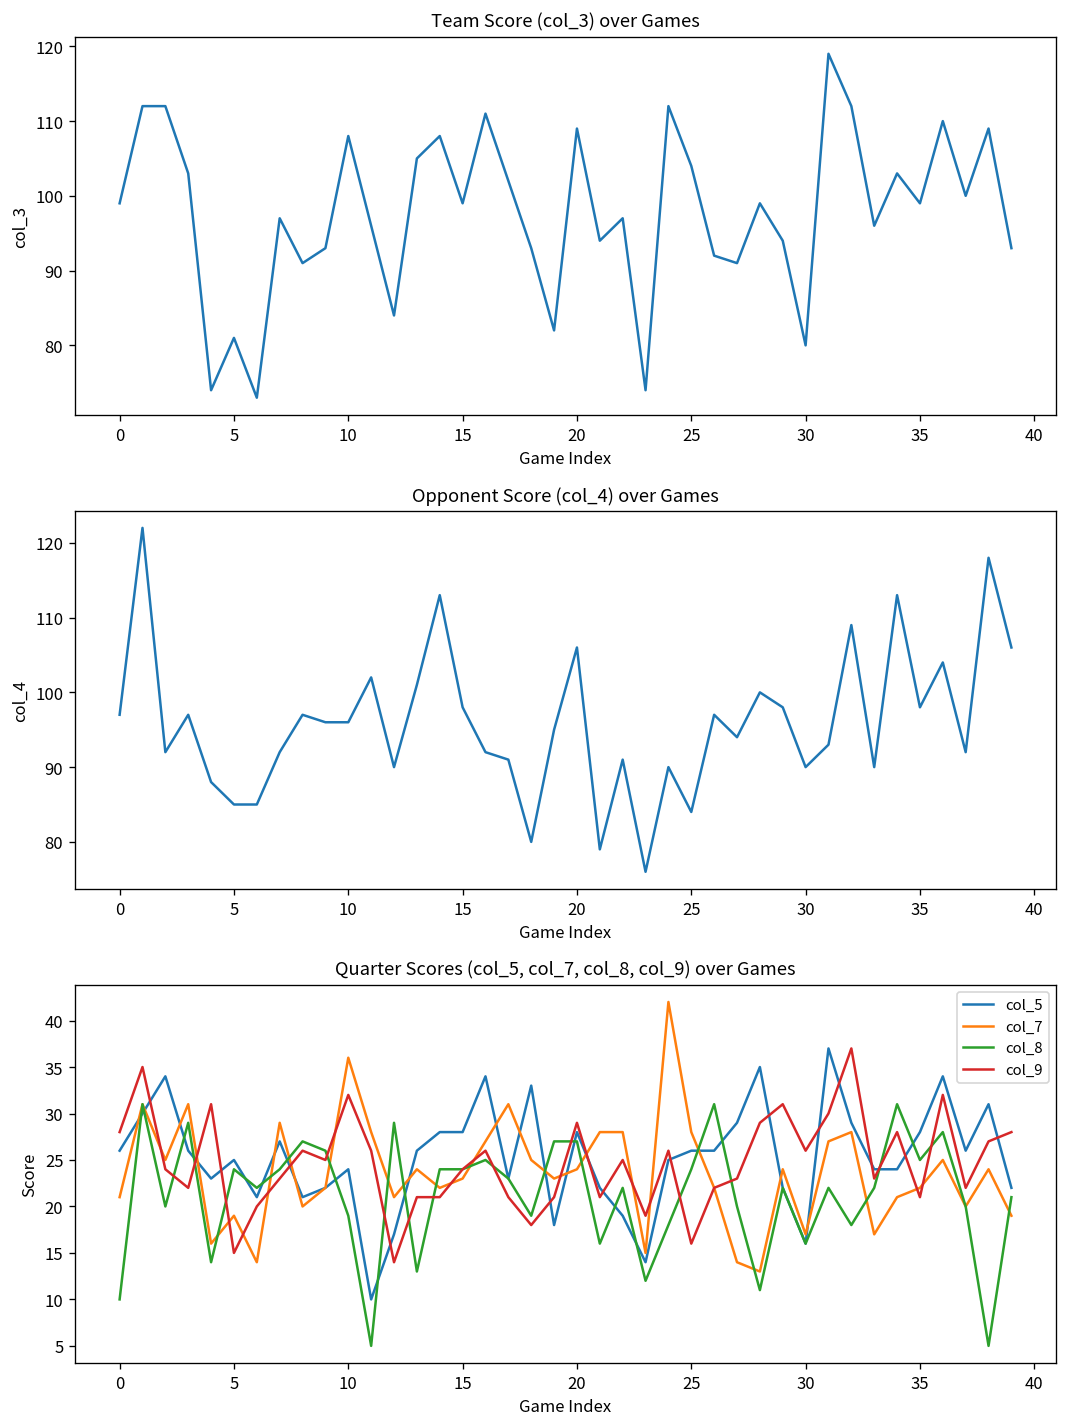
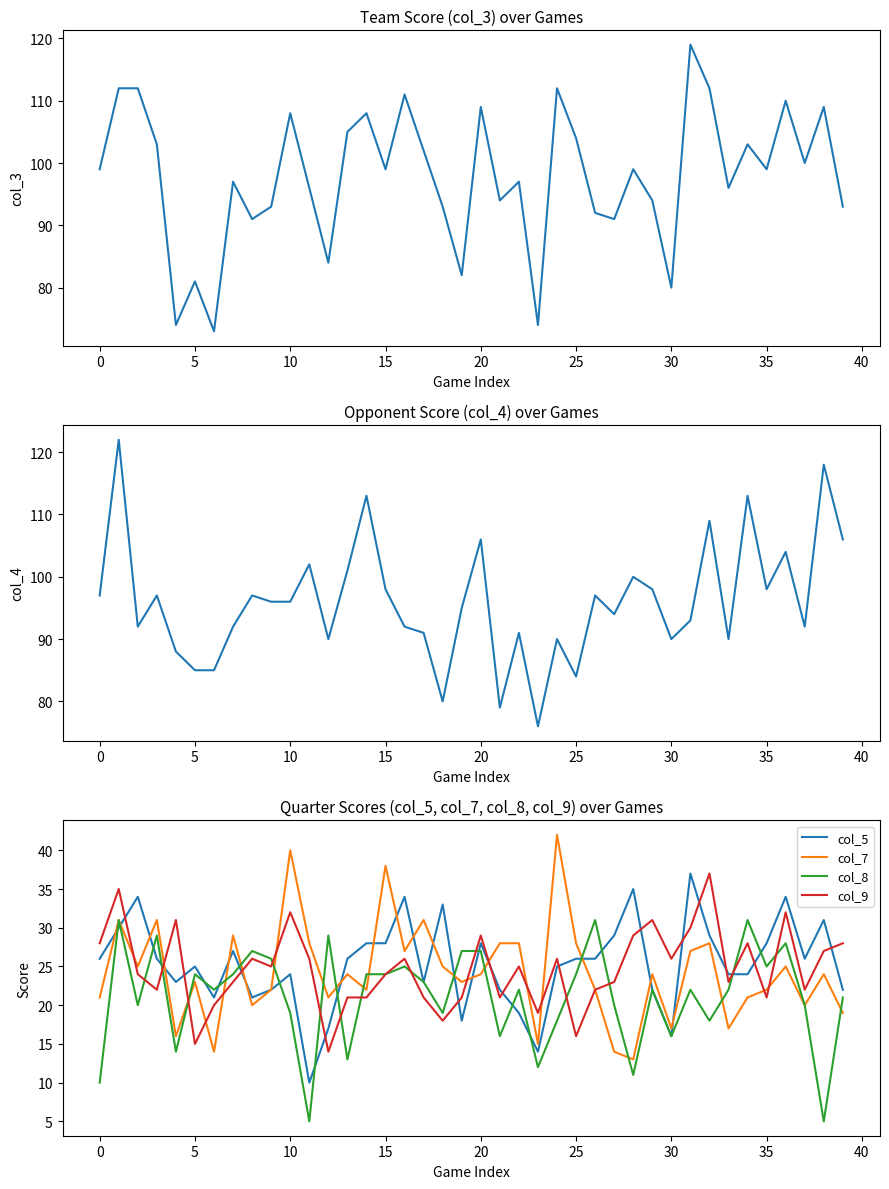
  {
    "Team Score (col_3) over Games": {
      "0": 99,
      "5": 81,
      "10": 108,
      "15": 99,
      "20": 109,
      "25": 104,
      "30": 80,
      "35": 99
    },
    "Opponent Score (col_4) over Games": {
      "0": 97,
      "5": 85,
      "10": 96,
      "15": 98,
      "20": 106,
      "25": 84,
      "30": 90,
      "35": 98
    },
    "Quarter Scores (col_5, col_7, col_8, col_9) over Games": {
      "col_5": {
        "0": 26,
        "5": 25,
        "10": 24,
        "15": 28,
        "20": 28,
        "25": 26,
        "35": 28
      },
      "col_7": {
        "0": 21,
-       "5": 19,
-       "10": 36,
-       "15": 23,
+       "5": 23,
+       "10": 40,
+       "15": 38,
        "20": 24,
        "25": 28,
        "30": 17,
        "35": 22
      },
      "col_8": {
        "0": 10,
        "5": 24,
        "10": 19,
        "20": 27,
        "25": 24,
        "35": 25
      },
      "col_9": {
        "0": 28,
        "5": 15,
        "10": 32,
        "20": 29,
        "25": 16,
        "30": 26,
        "35": 21
      }
    }
  }
